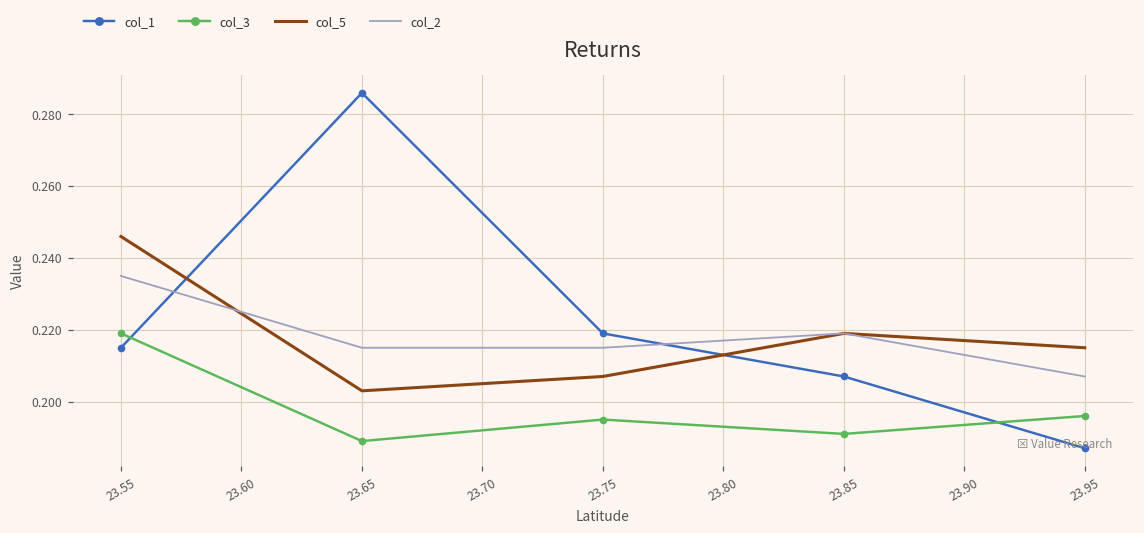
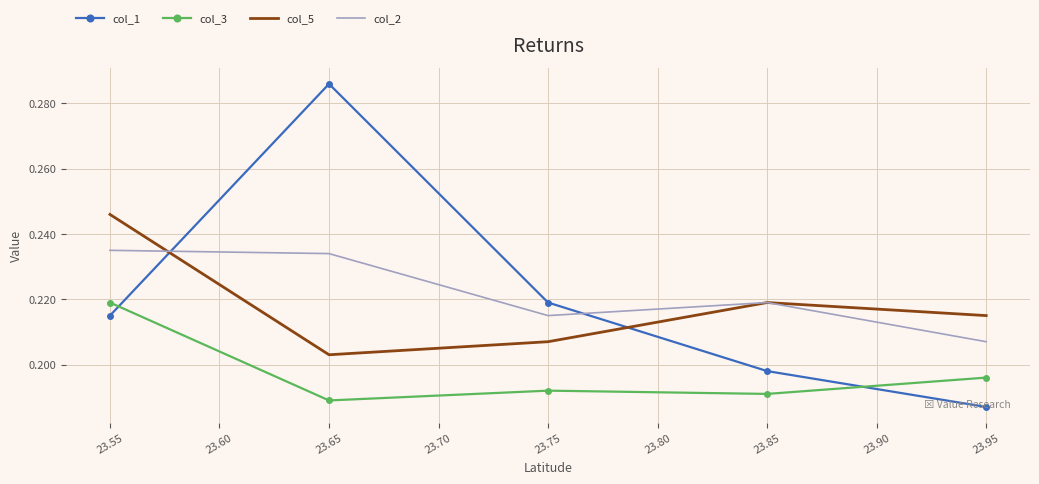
  {
    "col_1": {
      "23.55": 0.215,
      "23.65": 0.286,
      "23.75": 0.219,
-     "23.85": 0.207,
+     "23.85": 0.198,
      "23.95": 0.187
    },
    "col_3": {
      "23.55": 0.219,
      "23.65": 0.189,
-     "23.75": 0.195,
+     "23.75": 0.192,
      "23.85": 0.191,
      "23.95": 0.196
    },
    "col_5": {
      "23.55": 0.246,
      "23.65": 0.203,
      "23.75": 0.207,
      "23.95": 0.215
    },
    "col_2": {
      "23.55": 0.235,
-     "23.65": 0.215,
+     "23.65": 0.234,
      "23.75": 0.215,
      "23.95": 0.207
    }
  }
